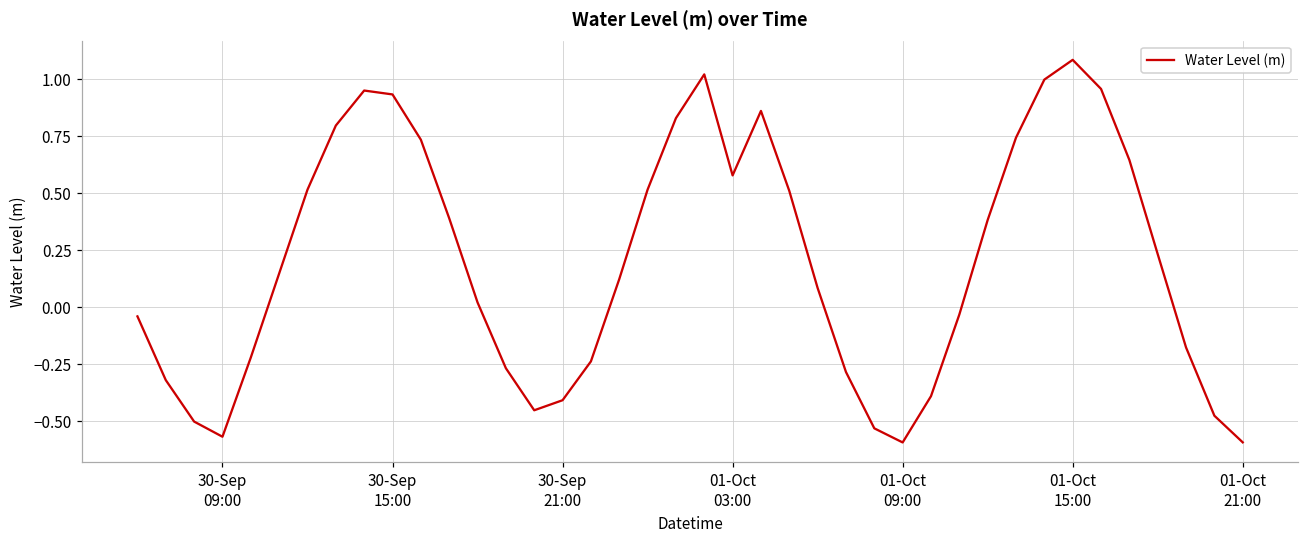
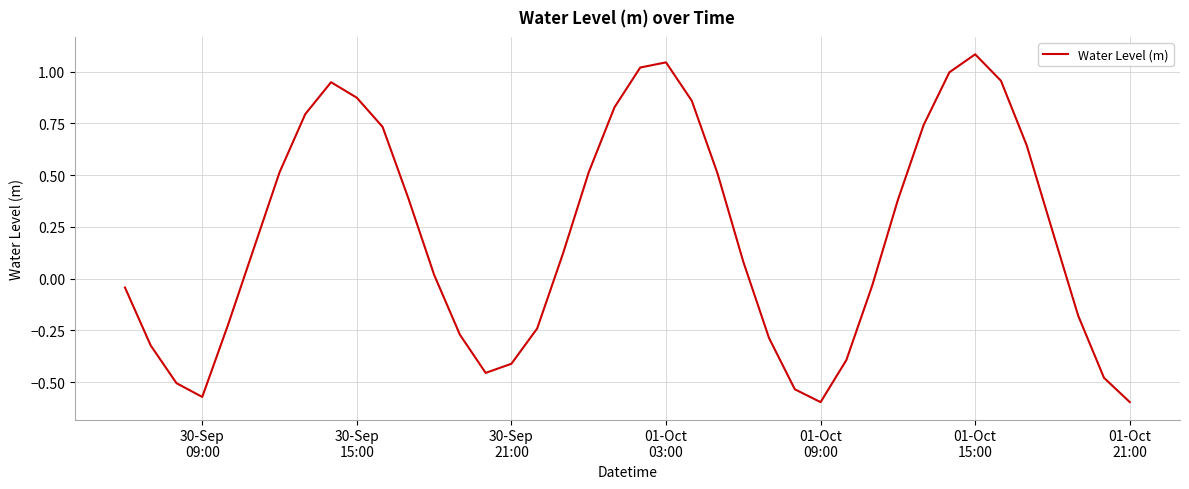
  {
    "30-Sep 09:00": -0.57,
-   "30-Sep 15:00": 0.93,
+   "30-Sep 15:00": 0.87,
    "30-Sep 21:00": -0.41,
-   "01-Oct 03:00": 0.58,
+   "01-Oct 03:00": 1.04,
    "01-Oct 09:00": -0.60,
    "01-Oct 15:00": 1.08,
    "01-Oct 21:00": -0.60
  }
